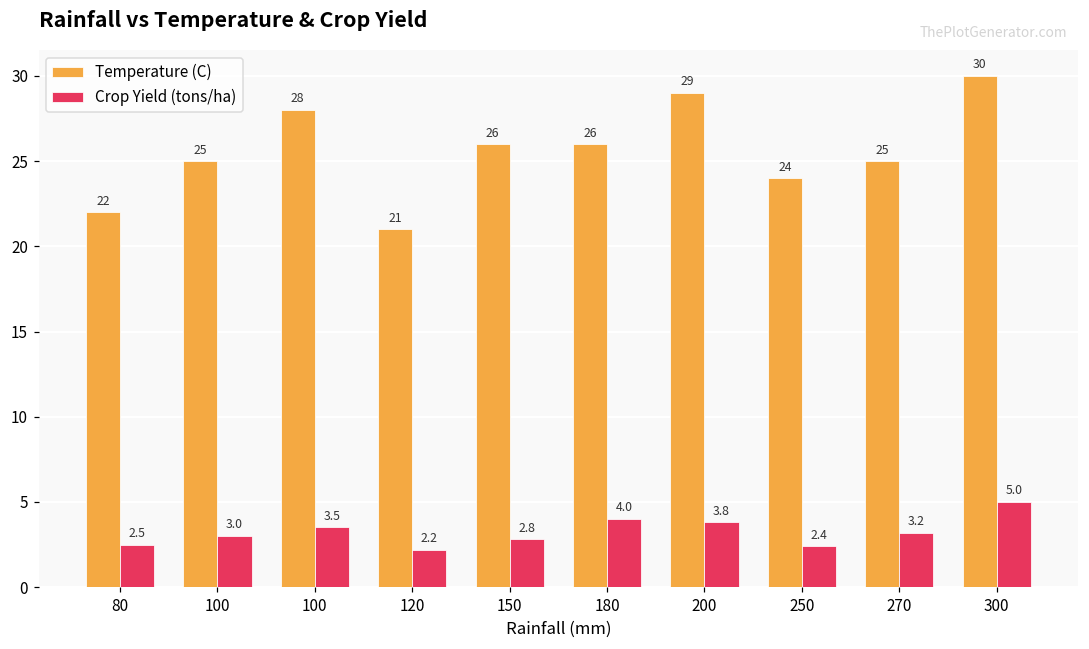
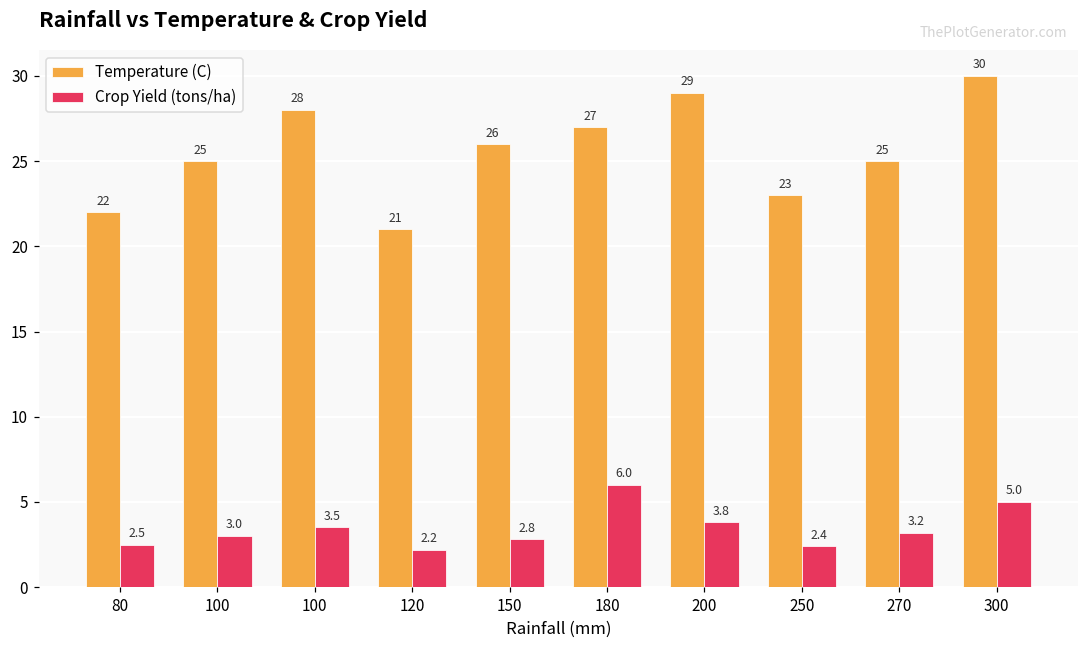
  {
    "Temperature (C)": {
      "80": 22,
      "120": 21,
      "150": 26,
-     "180": 26,
+     "180": 27,
      "200": 29,
-     "250": 24,
+     "250": 23,
      "270": 25,
      "300": 30
    },
    "Crop Yield (tons/ha)": {
      "80": 2.5,
      "120": 2.2,
      "150": 2.8,
-     "180": 4.0,
+     "180": 6.0,
      "200": 3.8,
      "250": 2.4,
      "270": 3.2,
      "300": 5.0
    }
  }
